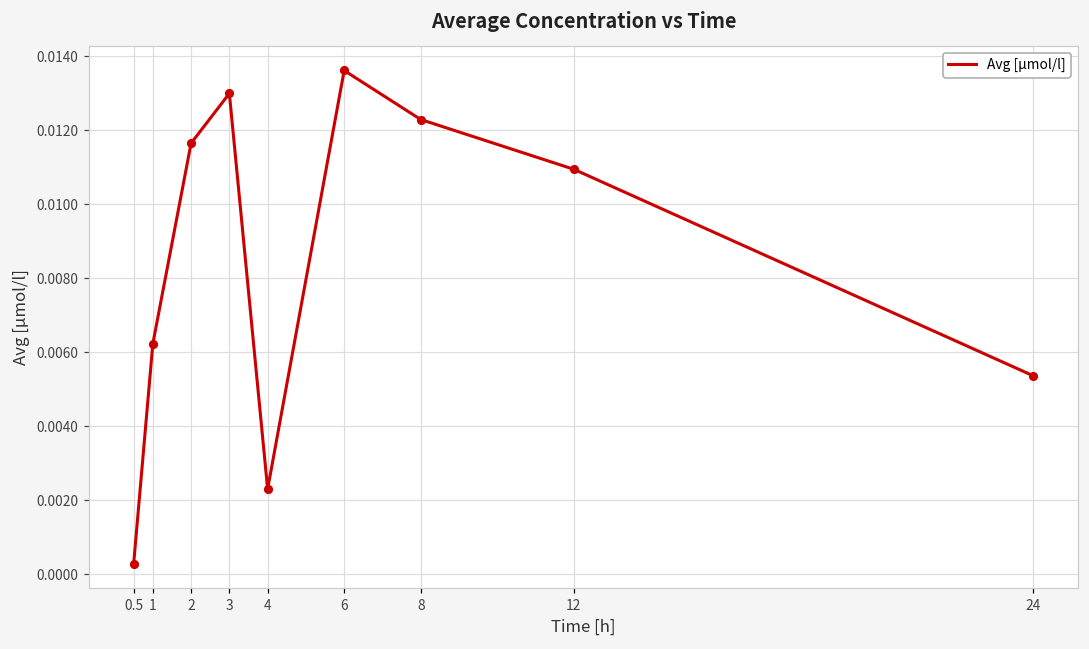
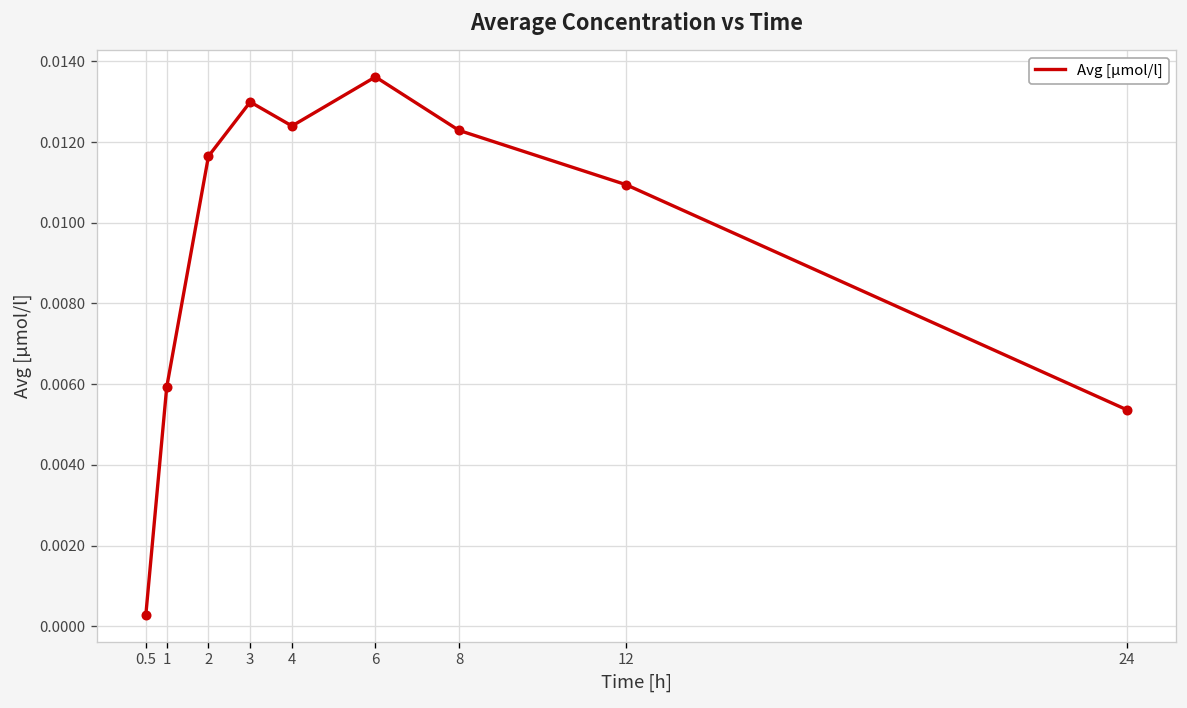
  {
    "0.5": 0.0003,
-   "1": 0.0062,
+   "1": 0.0059,
    "2": 0.0116,
    "3": 0.0130,
-   "4": 0.0023,
+   "4": 0.0124,
    "6": 0.0136,
    "8": 0.0123,
    "12": 0.0109,
    "24": 0.0054
  }
